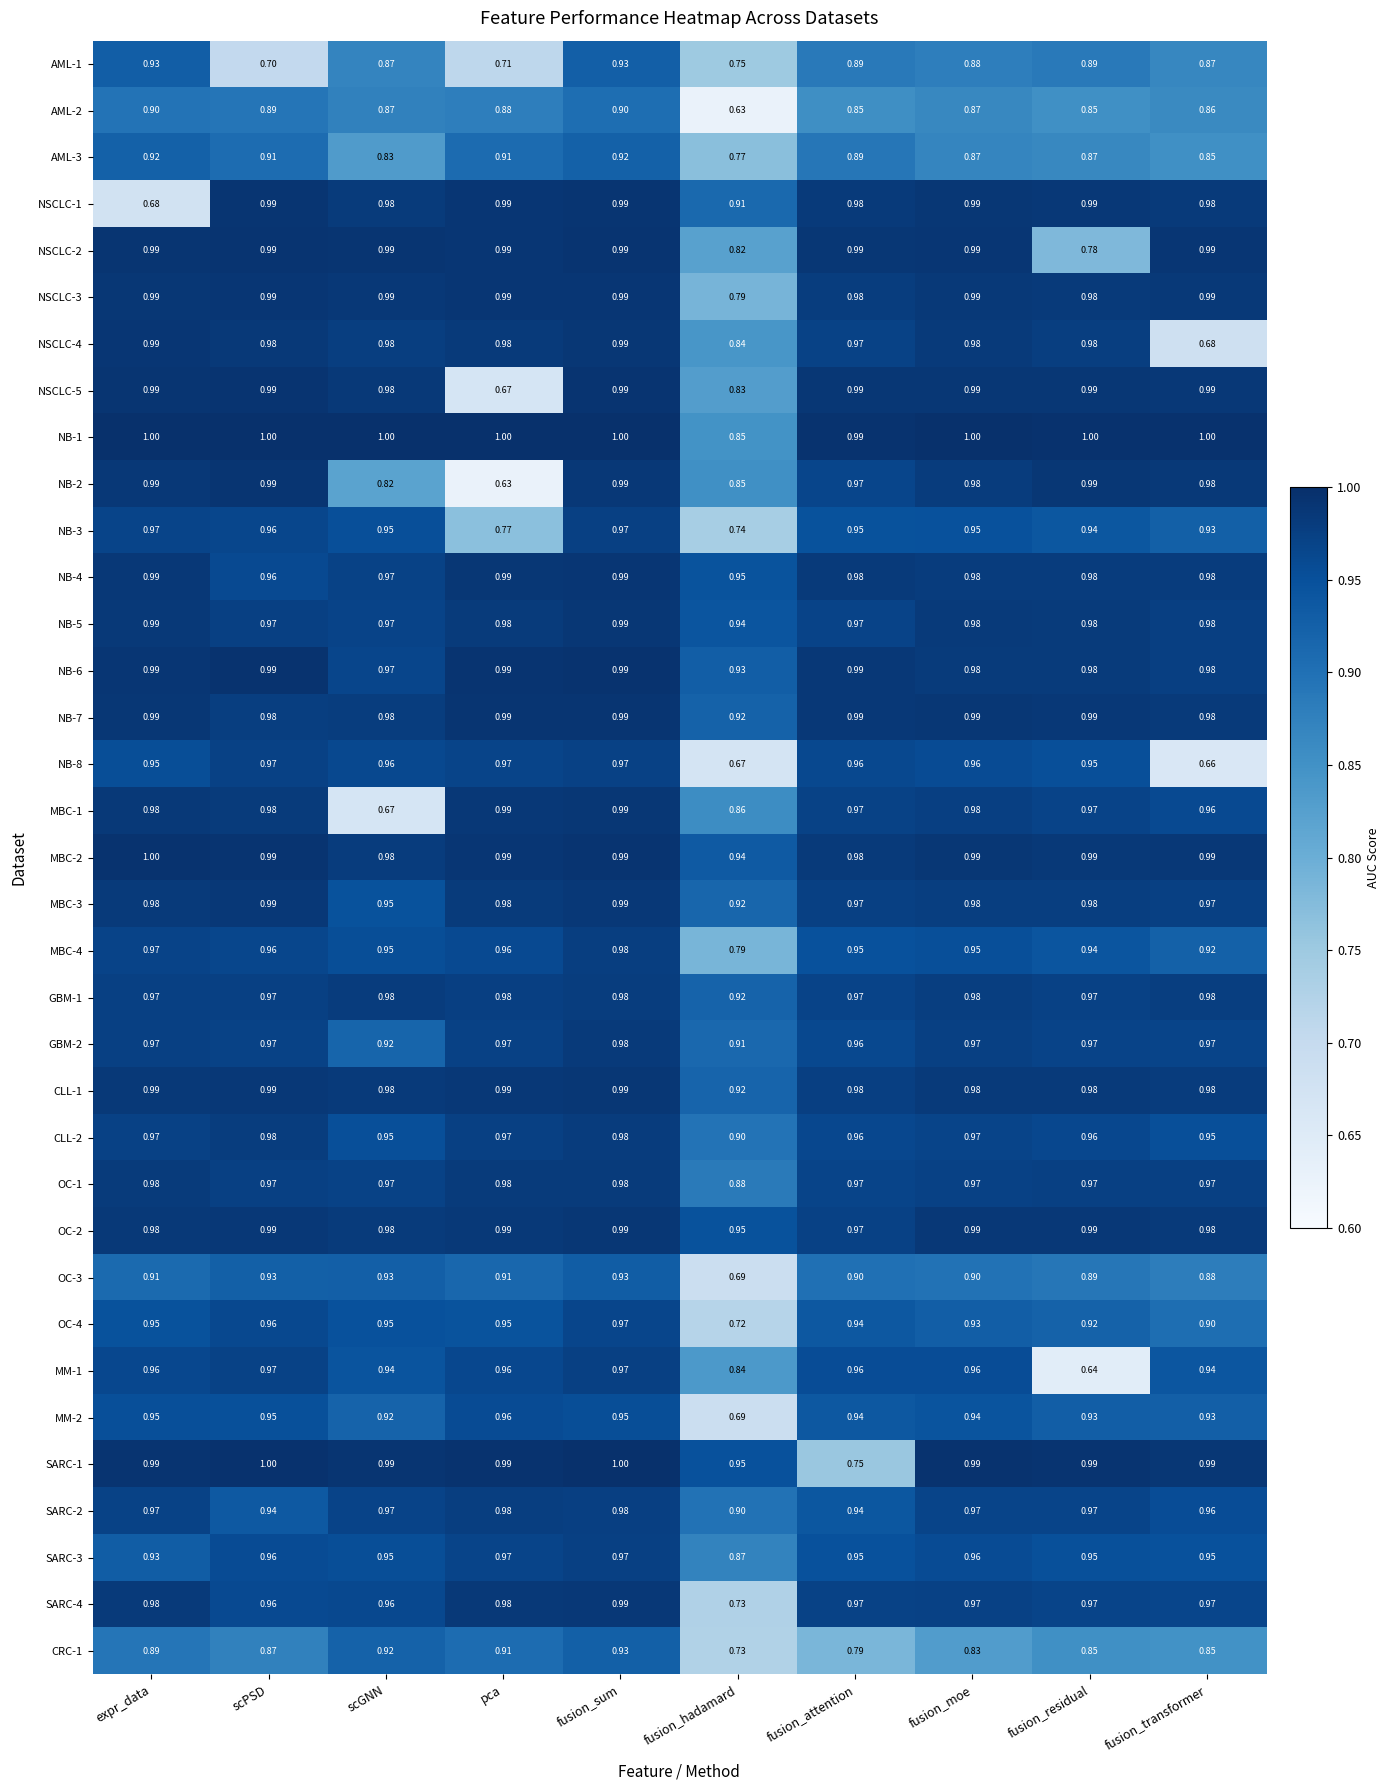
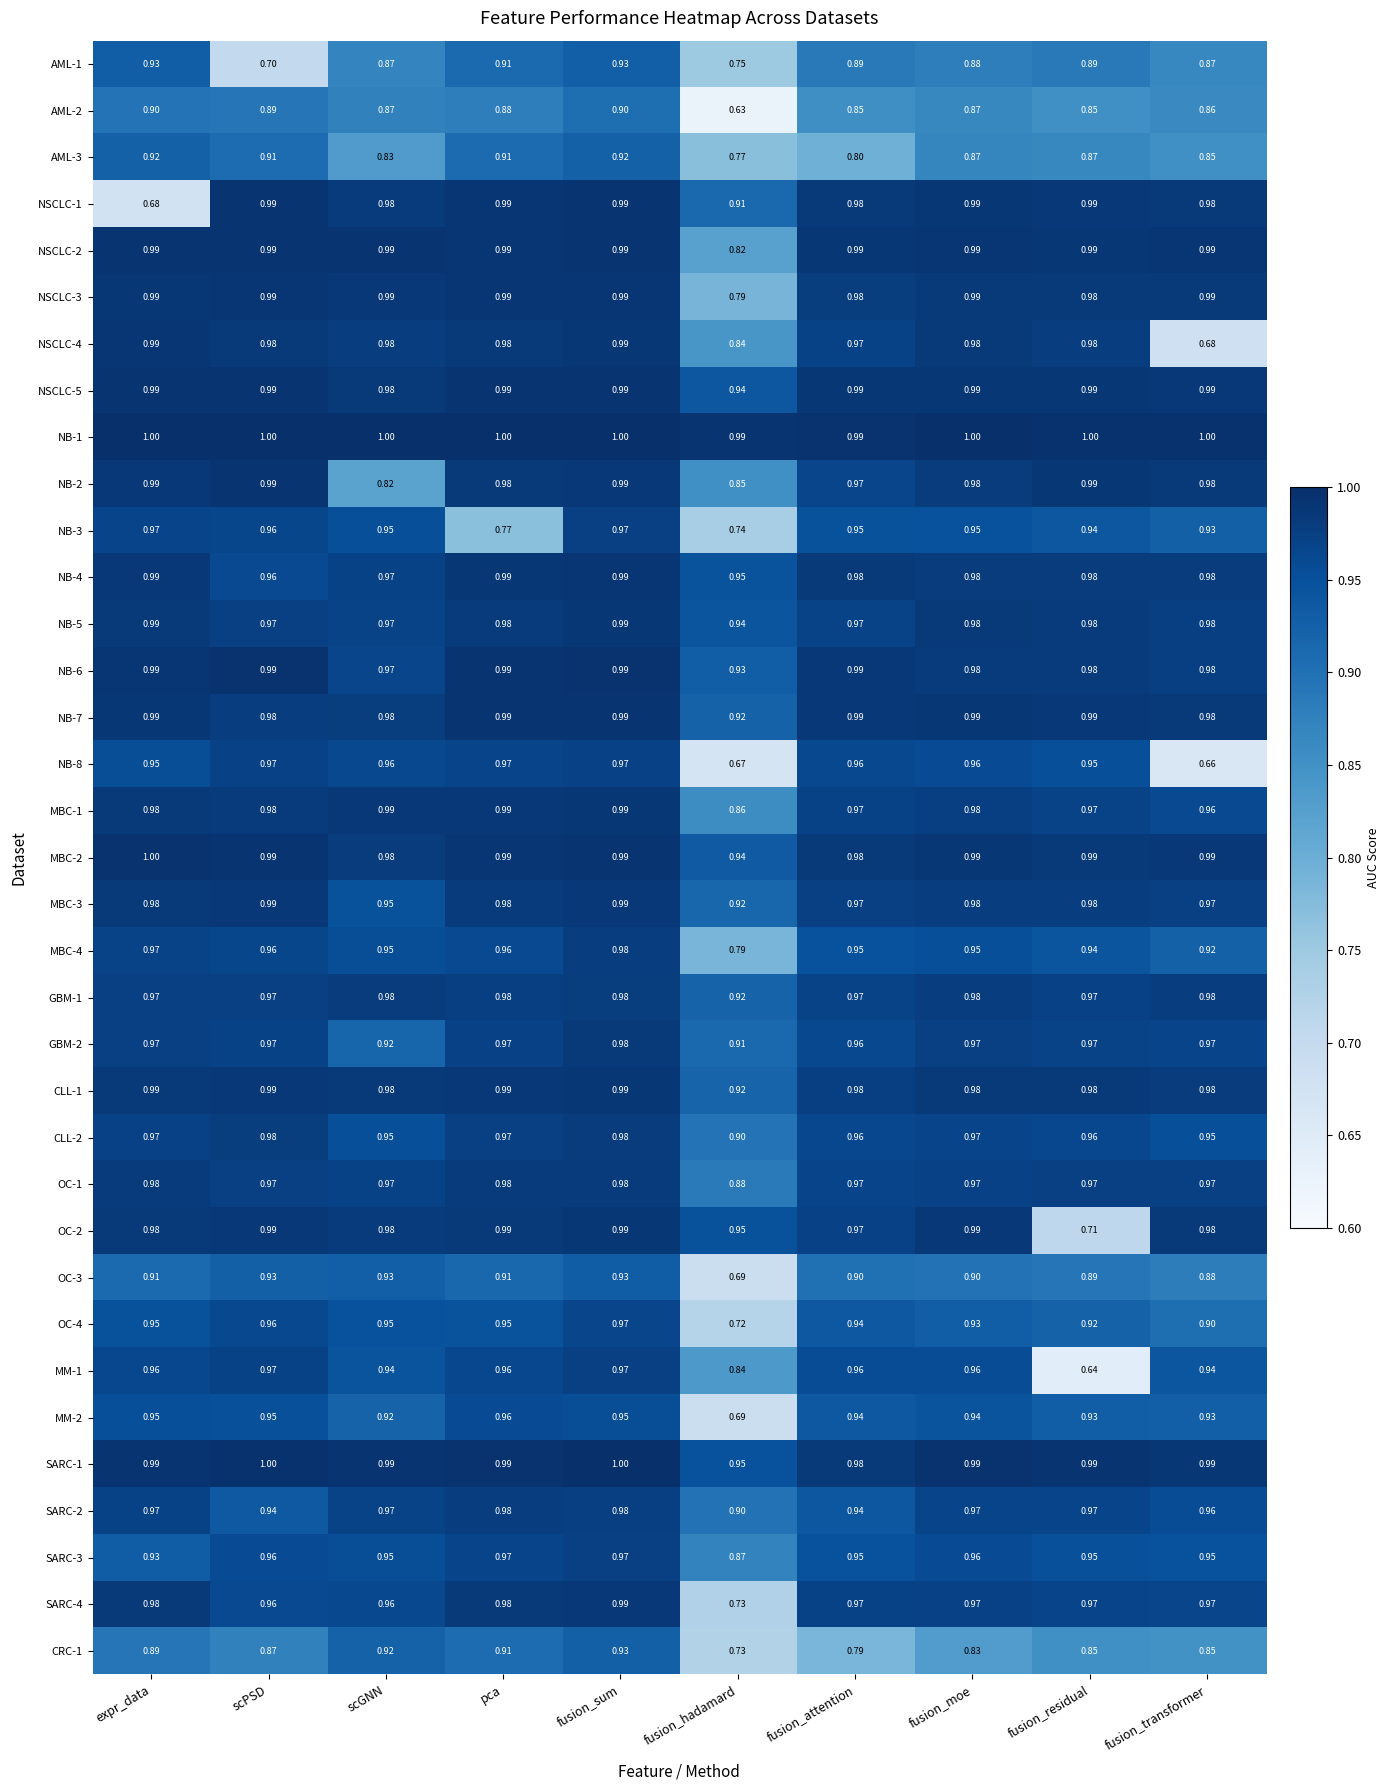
  {
    "AML-1": {
      "expr_data": 0.93,
      "scPSD": 0.70,
      "scGNN": 0.87,
-     "pca": 0.71,
+     "pca": 0.91,
      "fusion_sum": 0.93,
      "fusion_hadamard": 0.75,
      "fusion_attention": 0.89,
      "fusion_moe": 0.88,
      "fusion_residual": 0.89,
      "fusion_transformer": 0.87
    },
    "AML-3": {
      "expr_data": 0.92,
      "scPSD": 0.91,
      "scGNN": 0.83,
      "pca": 0.91,
      "fusion_sum": 0.92,
      "fusion_hadamard": 0.77,
-     "fusion_attention": 0.89,
+     "fusion_attention": 0.80,
      "fusion_moe": 0.87,
      "fusion_residual": 0.87,
      "fusion_transformer": 0.85
    },
    "NSCLC-2": {
      "expr_data": 0.99,
      "scPSD": 0.99,
      "scGNN": 0.99,
      "pca": 0.99,
      "fusion_sum": 0.99,
      "fusion_hadamard": 0.82,
      "fusion_attention": 0.99,
      "fusion_moe": 0.99,
-     "fusion_residual": 0.78,
+     "fusion_residual": 0.99,
      "fusion_transformer": 0.99
    },
    "NSCLC-5": {
      "expr_data": 0.99,
      "scPSD": 0.99,
      "scGNN": 0.98,
-     "pca": 0.67,
+     "pca": 0.99,
      "fusion_sum": 0.99,
-     "fusion_hadamard": 0.83,
+     "fusion_hadamard": 0.94,
      "fusion_attention": 0.99,
      "fusion_moe": 0.99,
      "fusion_residual": 0.99,
      "fusion_transformer": 0.99
    },
    "NB-1": {
      "expr_data": 1.00,
      "scPSD": 1.00,
      "scGNN": 1.00,
      "pca": 1.00,
      "fusion_sum": 1.00,
-     "fusion_hadamard": 0.85,
+     "fusion_hadamard": 0.99,
      "fusion_attention": 0.99,
      "fusion_moe": 1.00,
      "fusion_residual": 1.00,
      "fusion_transformer": 1.00
    },
    "NB-2": {
      "expr_data": 0.99,
      "scPSD": 0.99,
      "scGNN": 0.82,
-     "pca": 0.63,
+     "pca": 0.98,
      "fusion_sum": 0.99,
      "fusion_hadamard": 0.85,
      "fusion_attention": 0.97,
      "fusion_moe": 0.98,
      "fusion_residual": 0.99,
      "fusion_transformer": 0.98
    },
    "MBC-1": {
      "expr_data": 0.98,
      "scPSD": 0.98,
-     "scGNN": 0.67,
+     "scGNN": 0.99,
      "pca": 0.99,
      "fusion_sum": 0.99,
      "fusion_hadamard": 0.86,
      "fusion_attention": 0.97,
      "fusion_moe": 0.98,
      "fusion_residual": 0.97,
      "fusion_transformer": 0.96
    },
    "OC-2": {
      "expr_data": 0.98,
      "scPSD": 0.99,
      "scGNN": 0.98,
      "pca": 0.99,
      "fusion_sum": 0.99,
      "fusion_hadamard": 0.95,
      "fusion_attention": 0.97,
      "fusion_moe": 0.99,
-     "fusion_residual": 0.99,
+     "fusion_residual": 0.71,
      "fusion_transformer": 0.98
    },
    "SARC-1": {
      "expr_data": 0.99,
      "scPSD": 1.00,
      "scGNN": 0.99,
      "pca": 0.99,
      "fusion_sum": 1.00,
      "fusion_hadamard": 0.95,
-     "fusion_attention": 0.75,
+     "fusion_attention": 0.98,
      "fusion_moe": 0.99,
      "fusion_residual": 0.99,
      "fusion_transformer": 0.99
    }
  }
